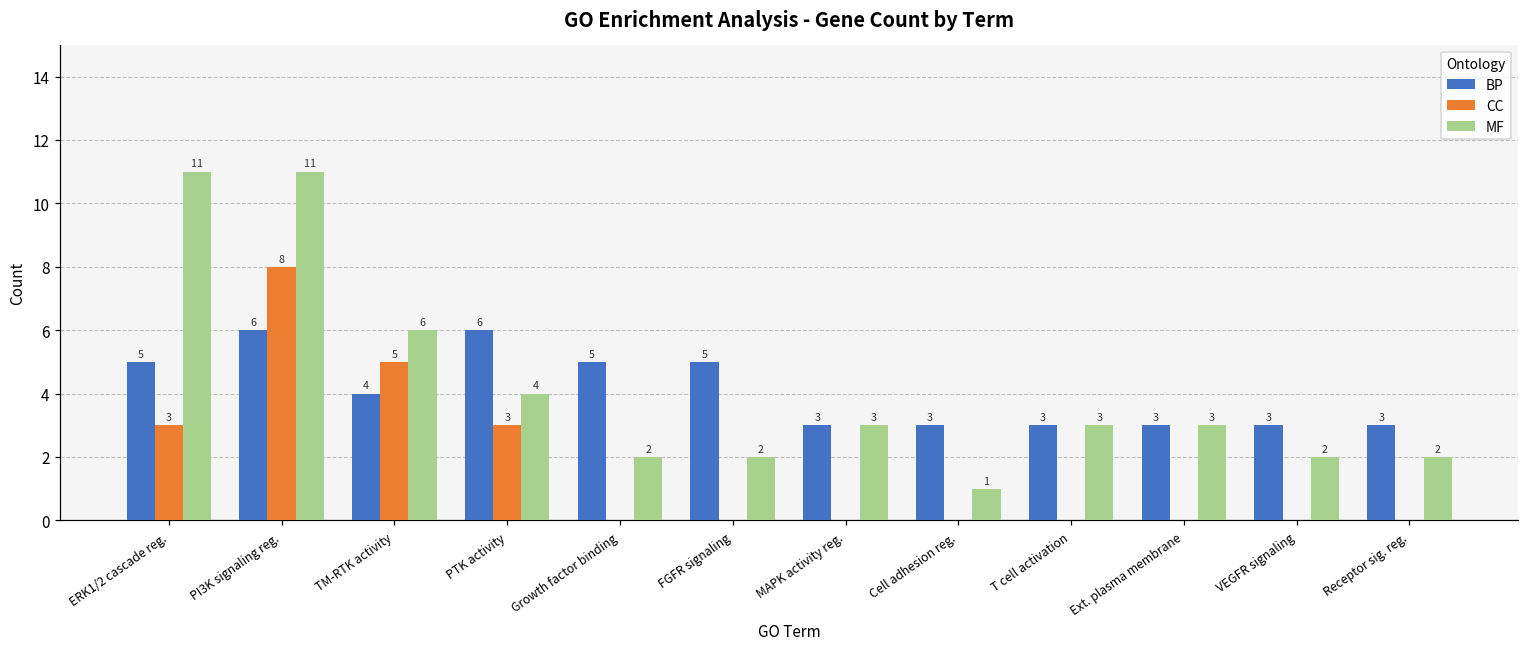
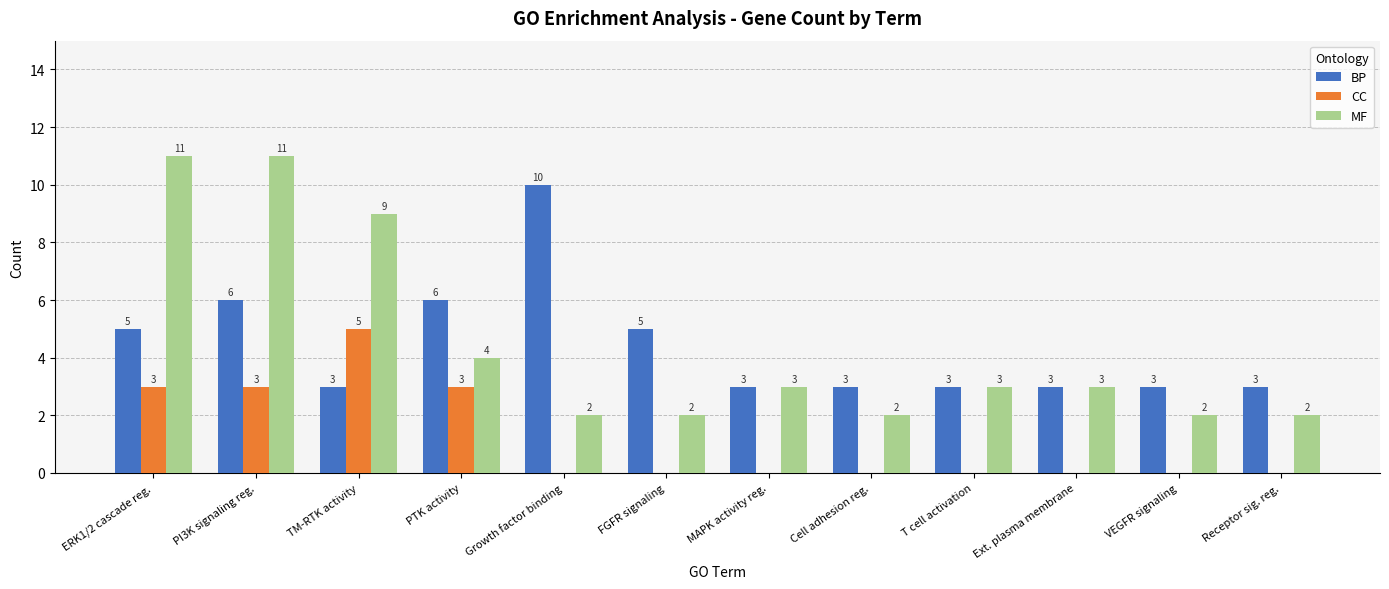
  {
    "BP": {
      "ERK1/2 cascade reg.": 5,
      "PI3K signaling reg.": 6,
-     "TM-RTK activity": 4,
+     "TM-RTK activity": 3,
      "PTK activity": 6,
-     "Growth factor binding": 5,
+     "Growth factor binding": 10,
      "FGFR signaling": 5,
      "MAPK activity reg.": 3,
      "Cell adhesion reg.": 3,
      "T cell activation": 3,
      "Ext. plasma membrane": 3,
      "VEGFR signaling": 3,
      "Receptor sig. reg.": 3
    },
    "CC": {
      "ERK1/2 cascade reg.": 3,
-     "PI3K signaling reg.": 8,
+     "PI3K signaling reg.": 3,
      "TM-RTK activity": 5,
      "PTK activity": 3
    },
    "MF": {
      "ERK1/2 cascade reg.": 11,
      "PI3K signaling reg.": 11,
-     "TM-RTK activity": 6,
+     "TM-RTK activity": 9,
      "PTK activity": 4,
      "Growth factor binding": 2,
      "FGFR signaling": 2,
      "MAPK activity reg.": 3,
-     "Cell adhesion reg.": 1,
+     "Cell adhesion reg.": 2,
      "T cell activation": 3,
      "Ext. plasma membrane": 3,
      "VEGFR signaling": 2,
      "Receptor sig. reg.": 2
    }
  }
